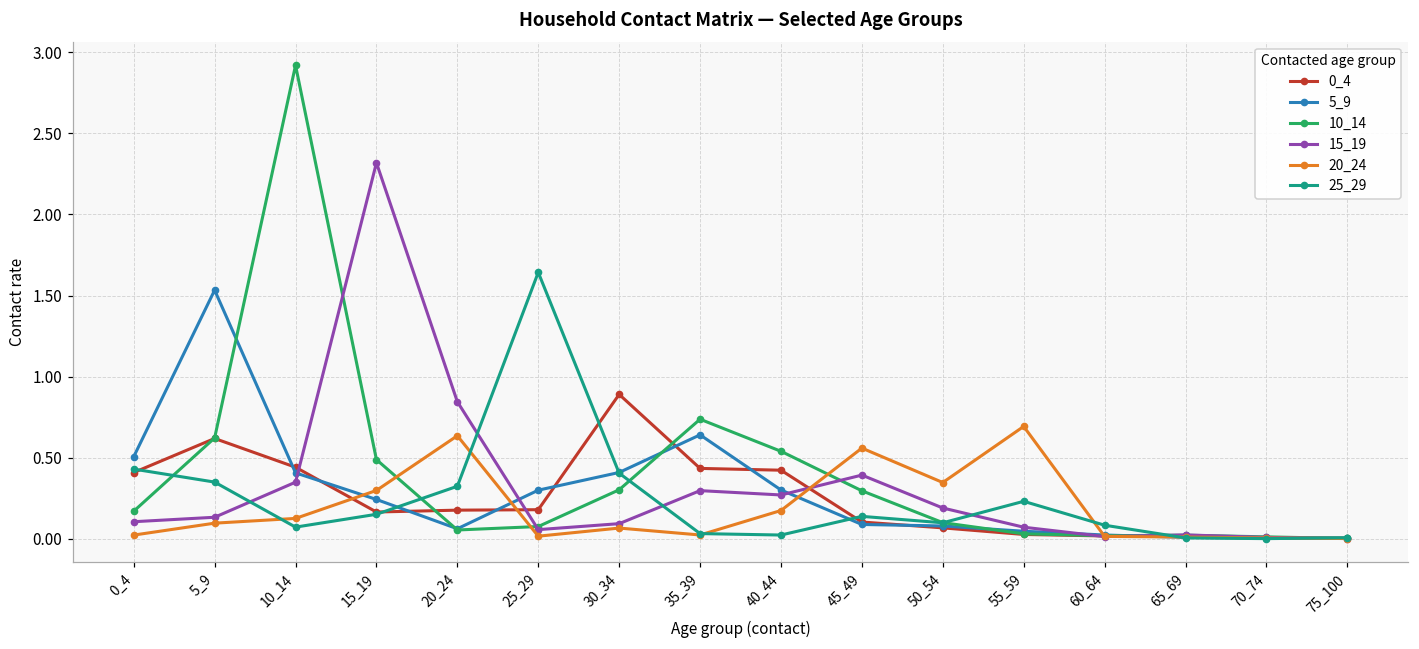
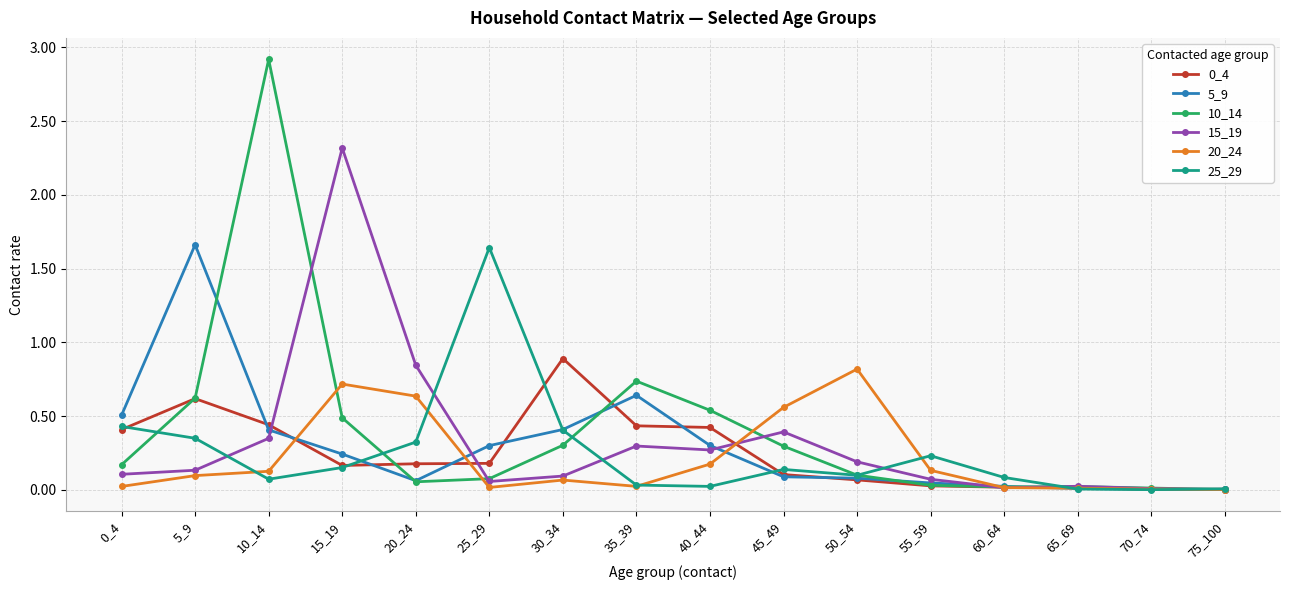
  {
    "0_4": {
      "0_4": 0.41,
      "10_14": 0.44,
      "20_24": 0.18,
      "25_29": 0.18,
      "30_34": 0.89,
      "35_39": 0.43,
      "40_44": 0.42
    },
    "5_9": {
      "0_4": 0.51,
-     "5_9": 1.53,
+     "5_9": 1.66,
      "10_14": 0.41,
      "15_19": 0.24,
      "25_29": 0.30,
      "35_39": 0.64,
      "40_44": 0.30
    },
    "15_19": {
      "0_4": 0.11,
      "5_9": 0.13,
      "10_14": 0.35,
      "15_19": 2.32,
      "20_24": 0.85,
      "25_29": 0.06,
      "30_34": 0.09,
      "35_39": 0.30,
      "40_44": 0.27,
      "45_49": 0.39,
      "50_54": 0.19,
      "55_59": 0.07
    },
    "20_24": {
      "0_4": 0.02,
      "5_9": 0.10,
      "10_14": 0.13,
-     "15_19": 0.30,
+     "15_19": 0.72,
      "20_24": 0.64,
      "25_29": 0.02,
      "30_34": 0.07,
      "40_44": 0.17,
      "45_49": 0.56,
-     "50_54": 0.35,
-     "55_59": 0.69
+     "50_54": 0.82,
+     "55_59": 0.13
    }
  }
